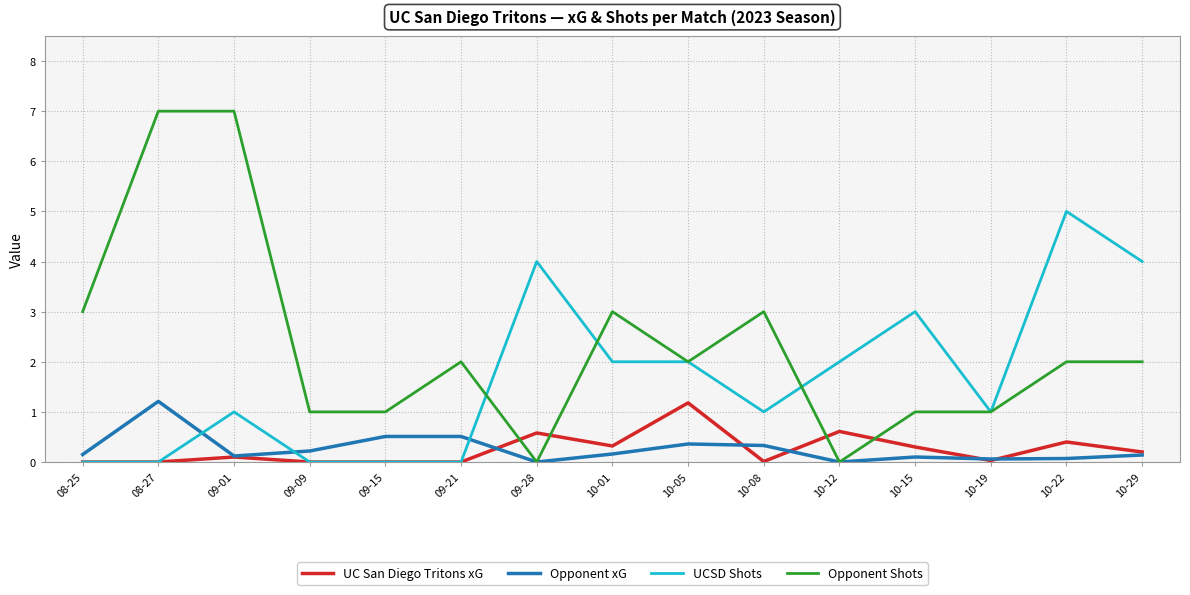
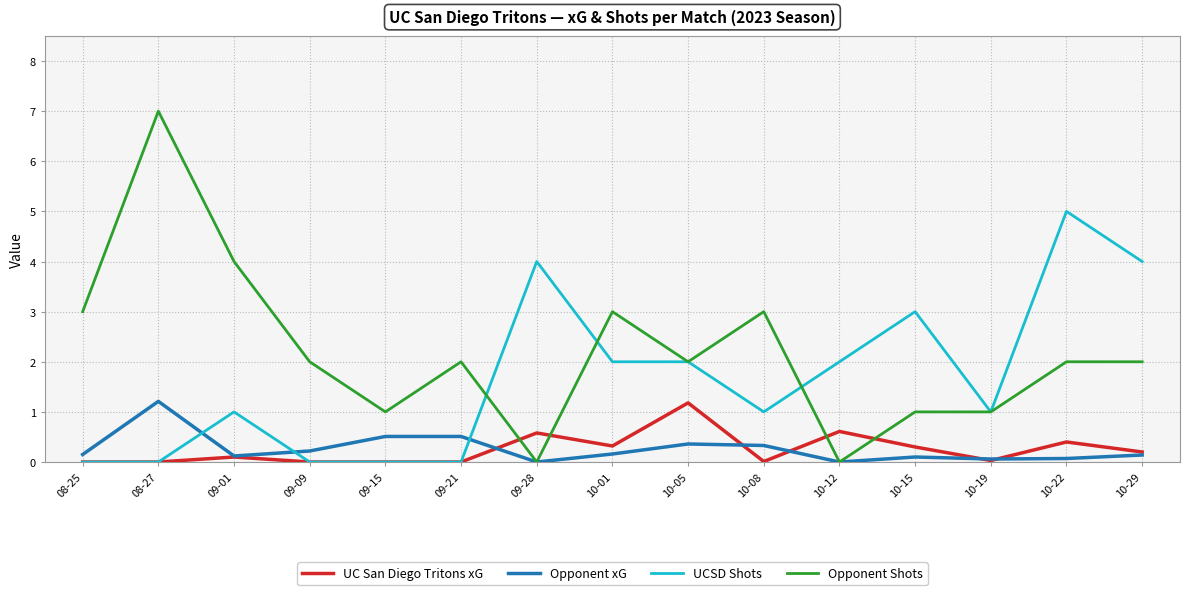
  {
    "UC San Diego Tritons xG": {
      "09-28": 0.6,
      "10-01": 0.3,
      "10-05": 1.2,
      "10-08": 0,
      "10-12": 0.6,
      "10-15": 0.3,
      "10-22": 0.4,
      "10-29": 0.2
    },
    "Opponent xG": {
      "08-25": 0.2,
      "08-27": 1.2,
      "09-09": 0.2,
      "09-15": 0.5,
      "09-21": 0.5,
      "10-01": 0.2,
      "10-05": 0.4,
      "10-08": 0.3,
      "10-15": 0.1,
      "10-22": 0.1,
      "10-29": 0.1
    },
    "UCSD Shots": {
      "09-01": 1,
      "09-28": 4,
      "10-01": 2,
      "10-08": 1,
      "10-12": 2,
      "10-15": 3,
      "10-22": 5,
      "10-29": 4
    },
    "Opponent Shots": {
      "08-25": 3,
      "08-27": 7,
-     "09-01": 7,
-     "09-09": 1,
+     "09-01": 4,
+     "09-09": 2,
      "09-15": 1,
      "09-21": 2,
      "10-01": 3,
      "10-08": 3,
      "10-15": 1,
      "10-22": 2,
      "10-29": 2
    }
  }
